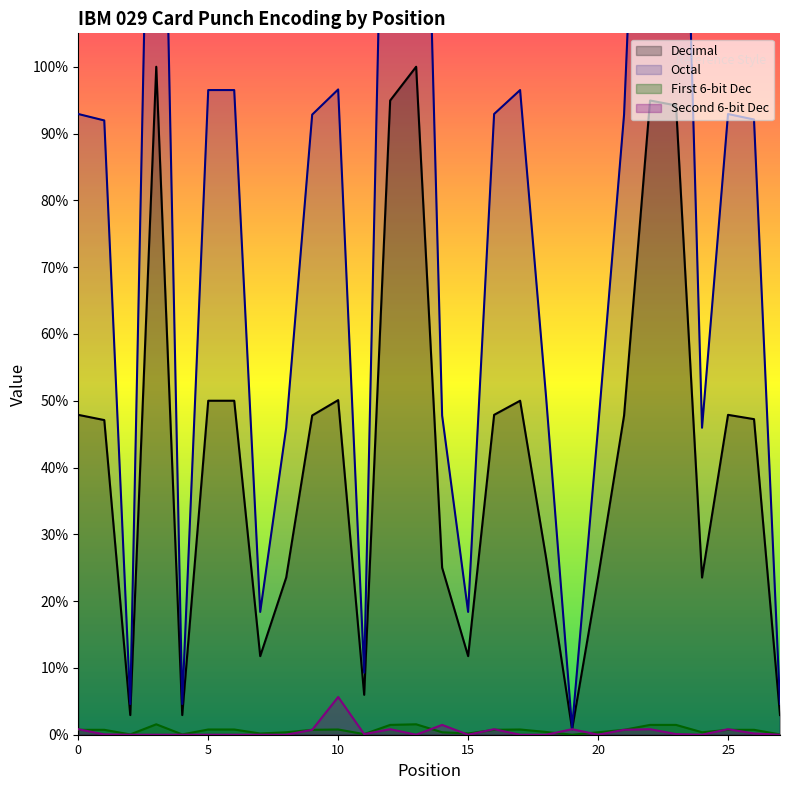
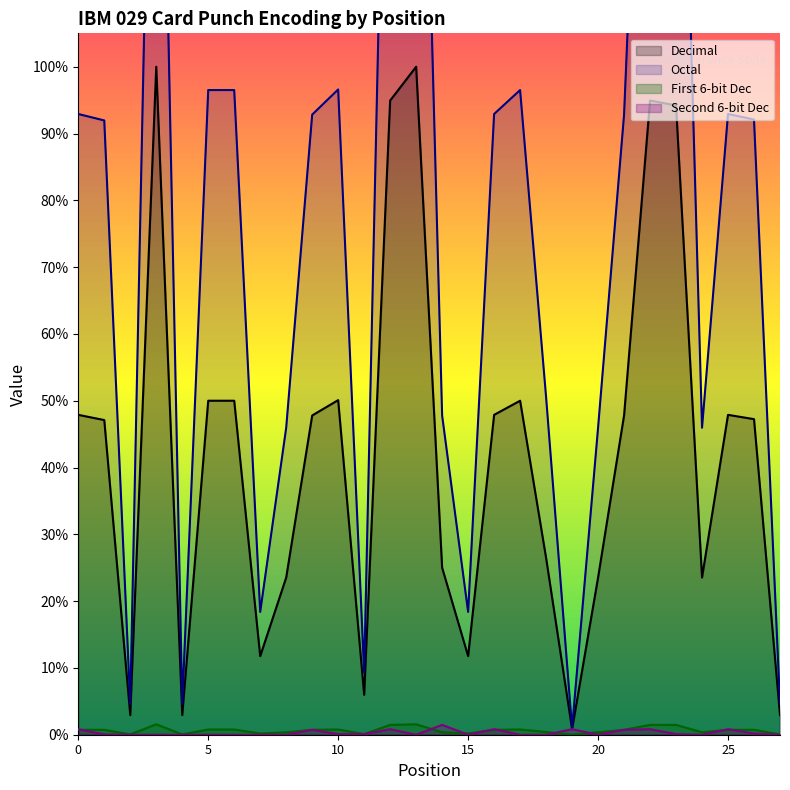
  {
    "Second 6-bit Dec": {
      "5": "0%",
-     "10": "6%"
+     "10": "0%"
    }
  }
